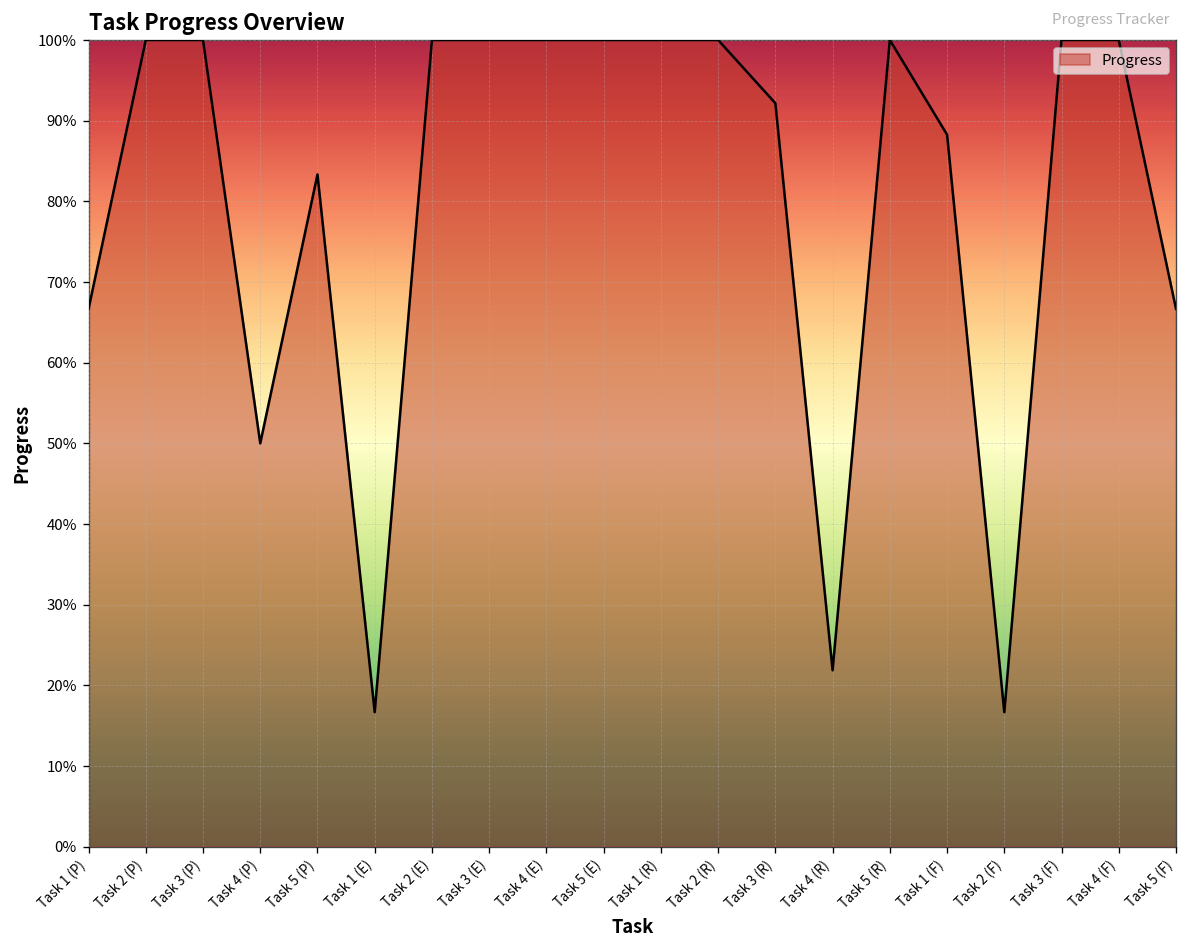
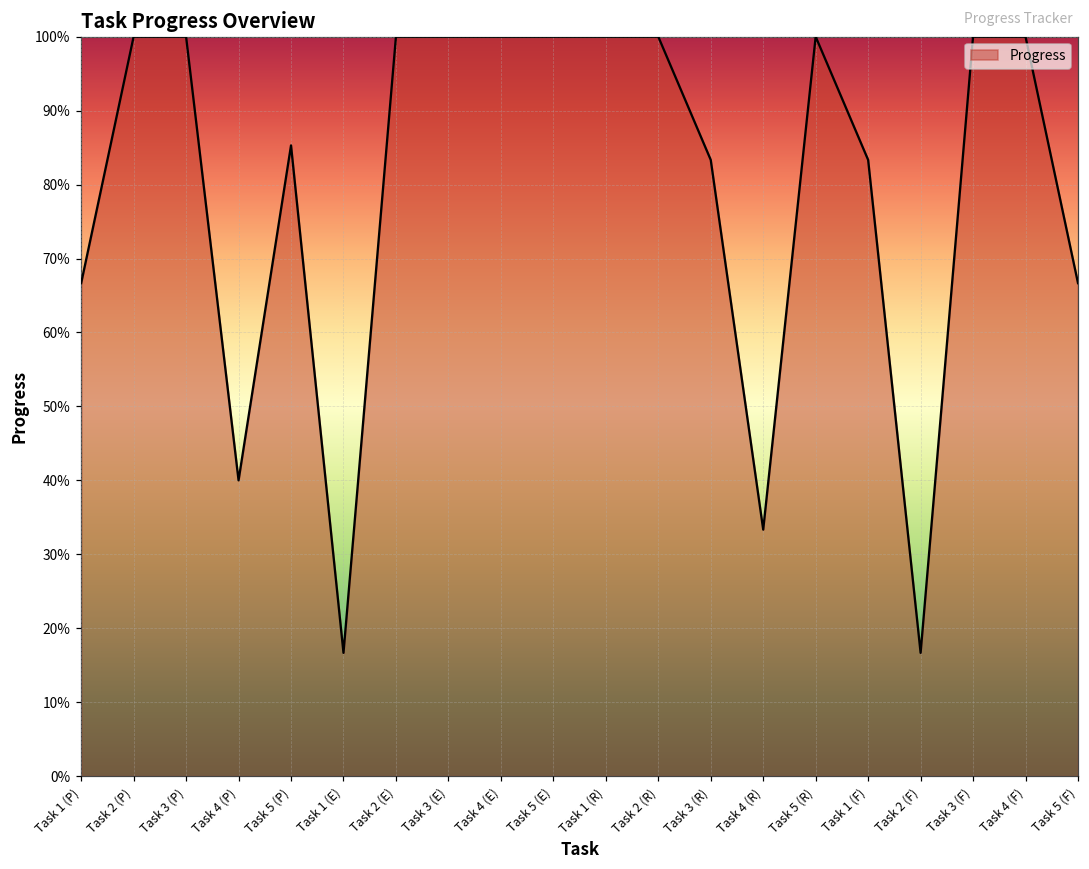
  {
    "Task 1 (P)": "67%",
    "Task 2 (P)": "100%",
    "Task 3 (P)": "100%",
-   "Task 4 (P)": "50%",
-   "Task 5 (P)": "83%",
+   "Task 4 (P)": "40%",
+   "Task 5 (P)": "85%",
    "Task 1 (E)": "17%",
    "Task 2 (E)": "100%",
    "Task 3 (E)": "100%",
    "Task 4 (E)": "100%",
    "Task 5 (E)": "100%",
    "Task 1 (R)": "100%",
    "Task 2 (R)": "100%",
-   "Task 3 (R)": "92%",
-   "Task 4 (R)": "22%",
+   "Task 3 (R)": "83%",
+   "Task 4 (R)": "33%",
    "Task 5 (R)": "100%",
-   "Task 1 (F)": "88%",
+   "Task 1 (F)": "83%",
    "Task 2 (F)": "17%",
    "Task 3 (F)": "100%",
    "Task 4 (F)": "100%",
    "Task 5 (F)": "67%"
  }
